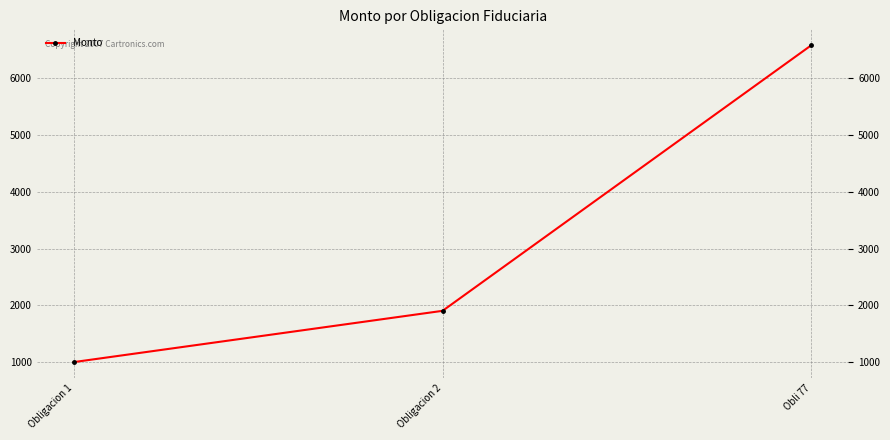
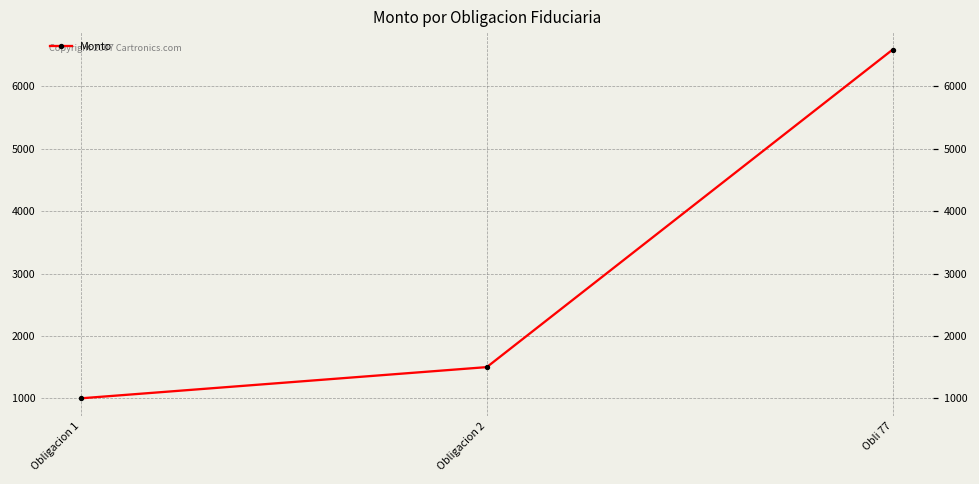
  {
    "Obligacion 1": 1000,
-   "Obligacion 2": 1900,
+   "Obligacion 2": 1500,
    "Obli 77": 6600
  }
